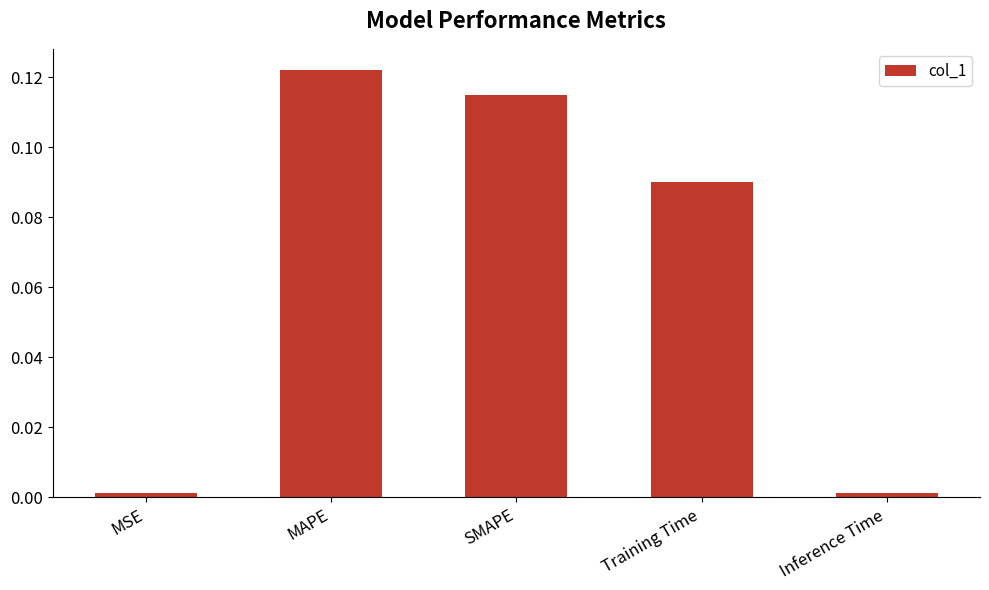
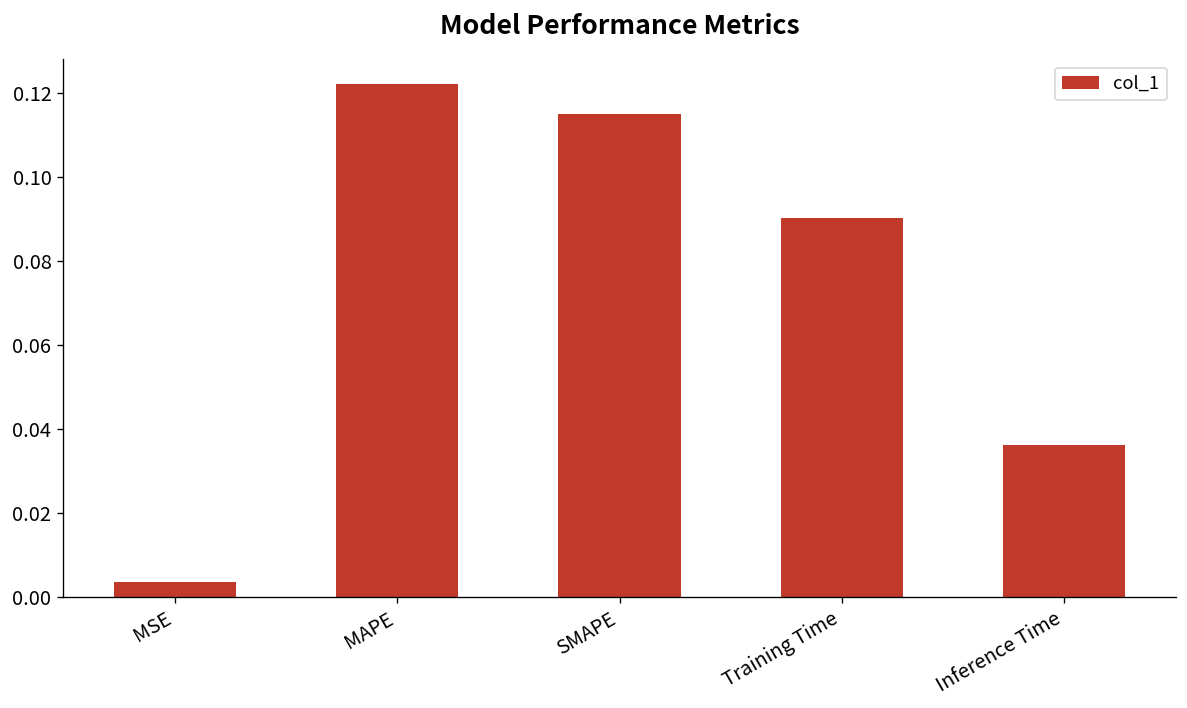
  {
-   "MSE": 0.001,
+   "MSE": 0.004,
    "MAPE": 0.122,
    "SMAPE": 0.115,
    "Training Time": 0.090,
-   "Inference Time": 0.001
+   "Inference Time": 0.036
  }
